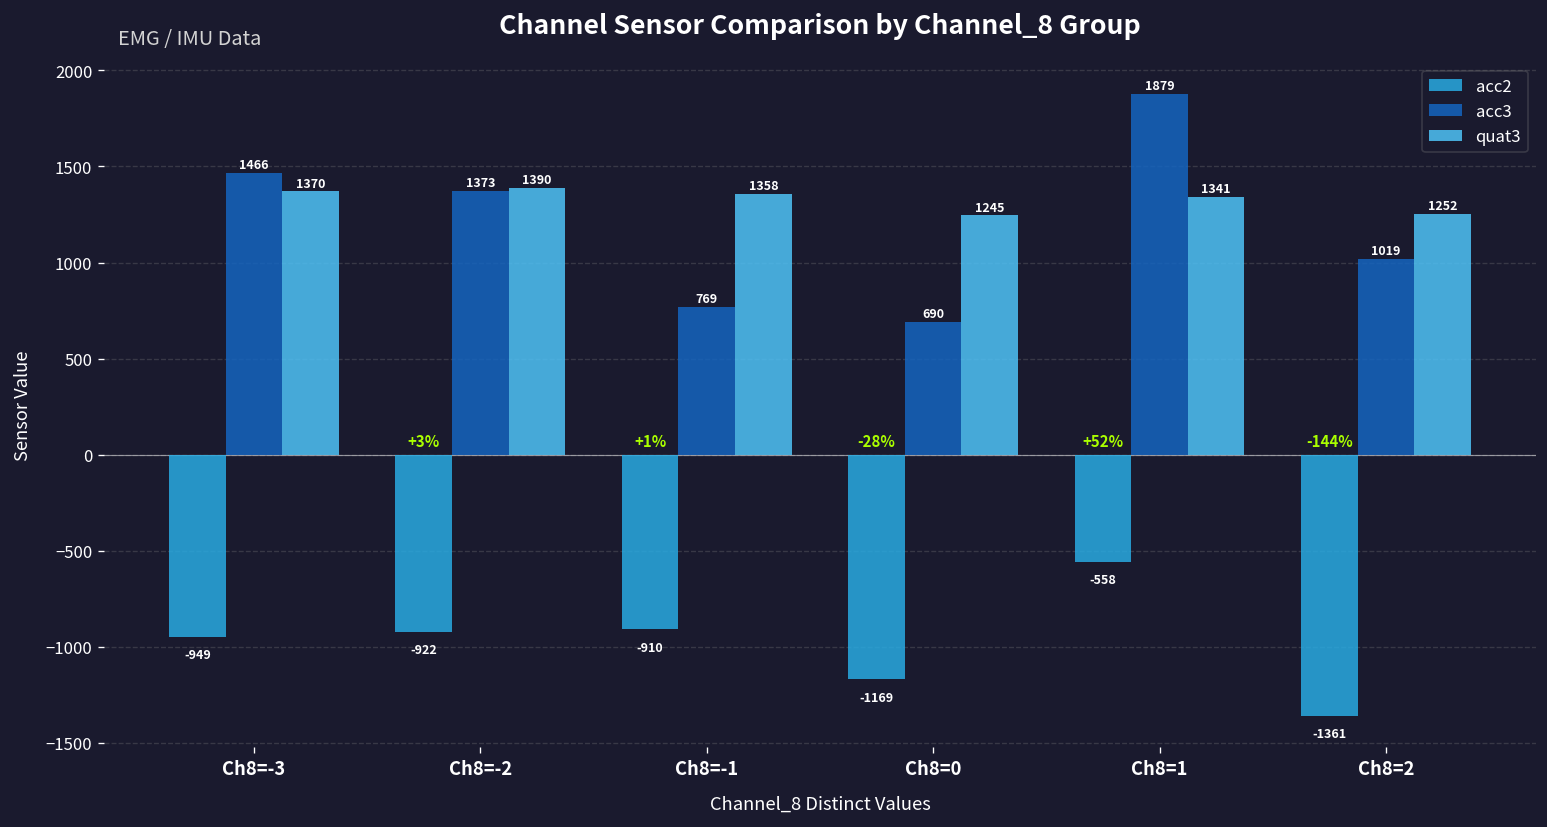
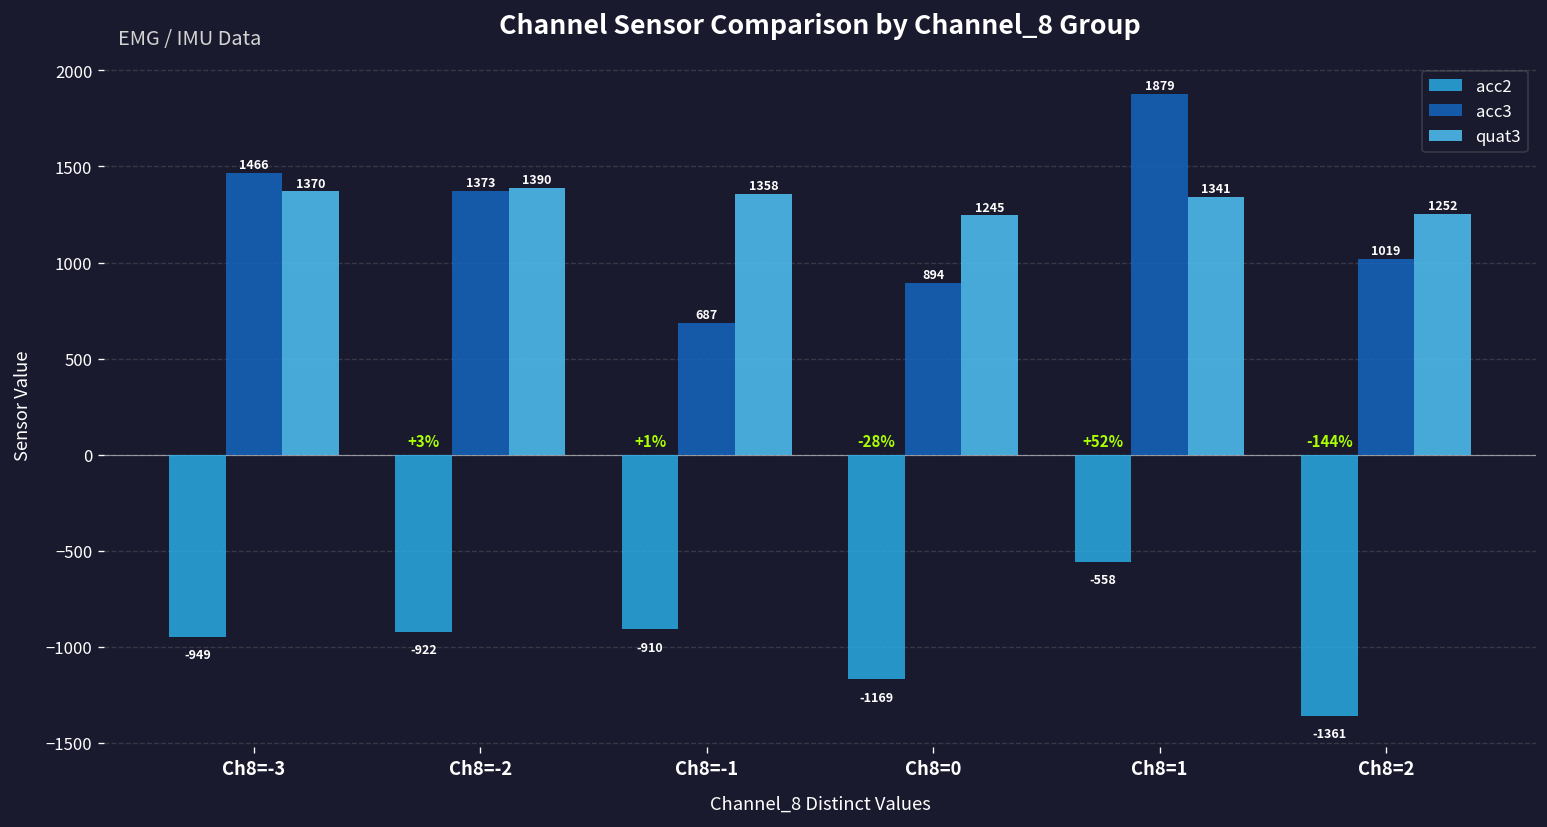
  {
    "acc3": {
      "Ch8=-3": 1466,
      "Ch8=-2": 1373,
-     "Ch8=-1": 769,
-     "Ch8=0": 690,
+     "Ch8=-1": 687,
+     "Ch8=0": 894,
      "Ch8=1": 1879,
      "Ch8=2": 1019
    }
  }
